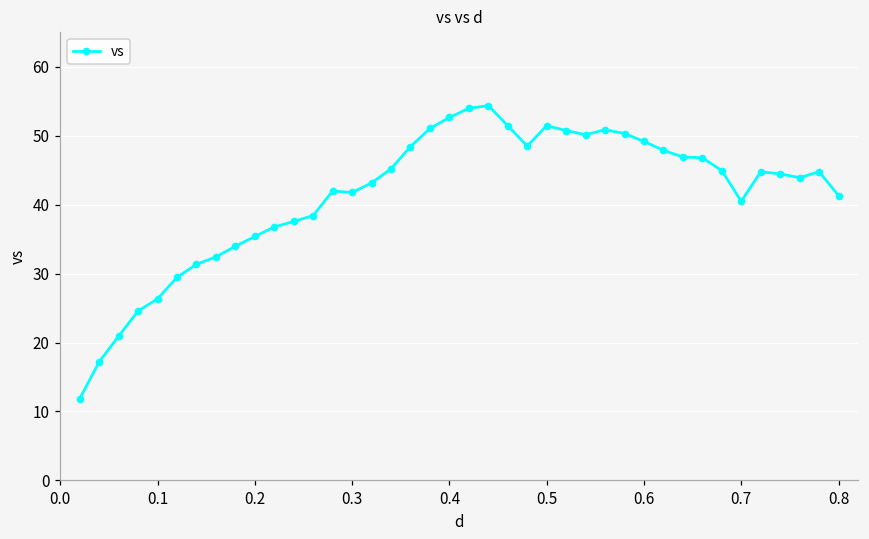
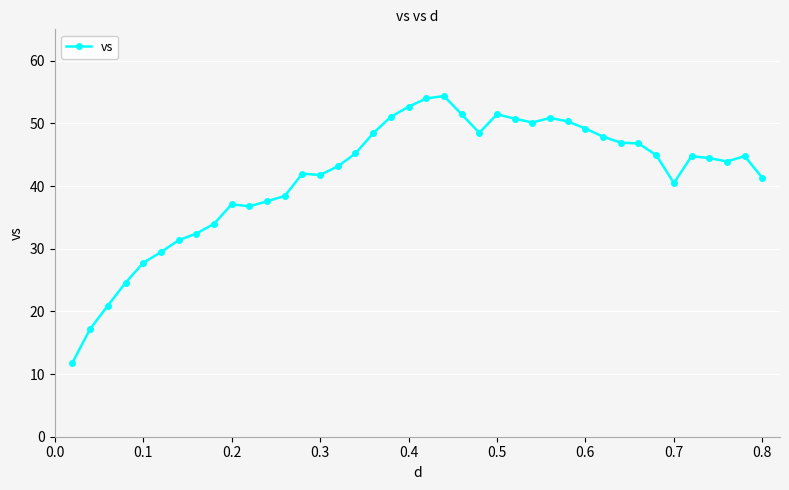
  {
-   "0.1": 26,
-   "0.2": 35,
+   "0.1": 28,
+   "0.2": 37,
    "0.3": 42,
    "0.4": 53,
    "0.5": 51,
    "0.6": 49,
    "0.7": 40,
    "0.8": 41
  }
